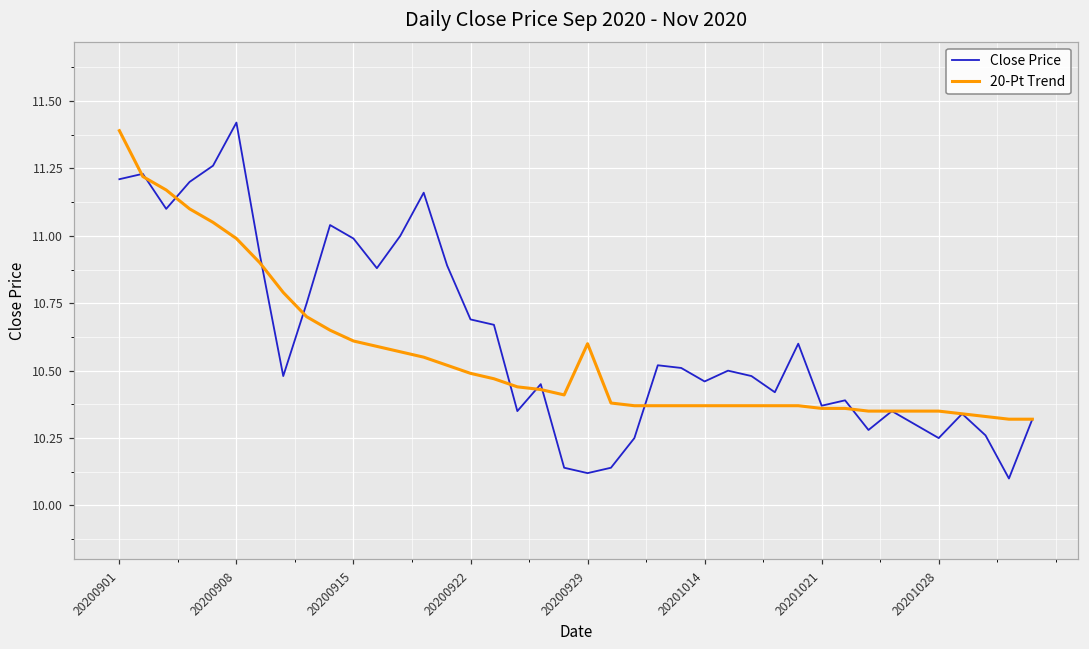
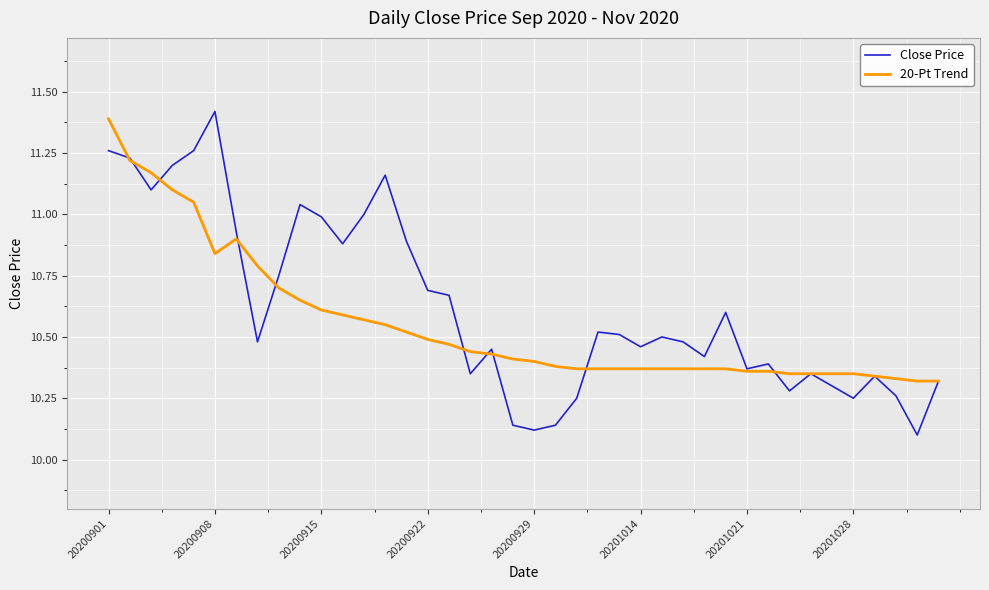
  {
    "Close Price": {
-     "20200901": 11.21,
+     "20200901": 11.26,
      "20200908": 11.42,
      "20200915": 10.99,
      "20200922": 10.69,
      "20200929": 10.12,
      "20201014": 10.46,
      "20201028": 10.25
    },
    "20-Pt Trend": {
      "20200901": 11.39,
-     "20200908": 10.99,
+     "20200908": 10.84,
      "20200915": 10.61,
      "20200922": 10.49,
-     "20200929": 10.6,
+     "20200929": 10.4,
      "20201014": 10.37,
      "20201028": 10.35
    }
  }
